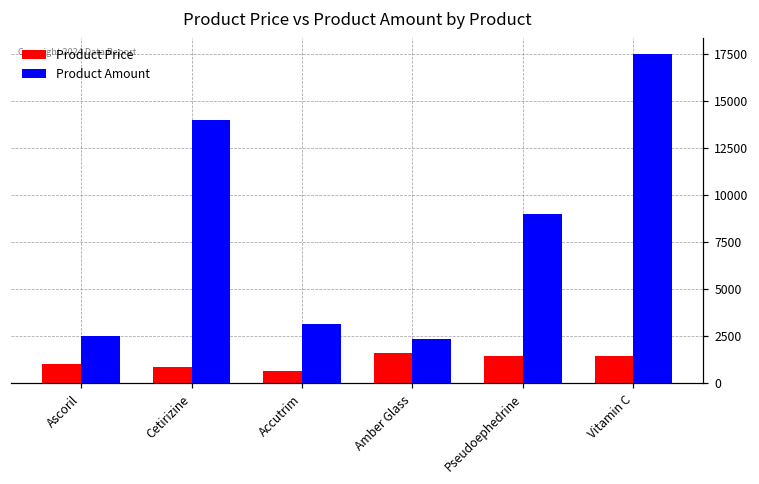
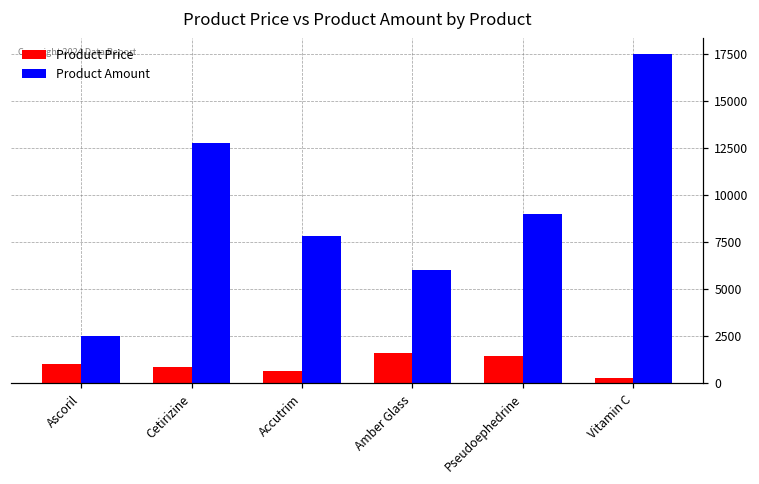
  {
    "Product Price": {
      "Ascoril": 1000,
      "Cetirizine": 900,
      "Accutrim": 700,
      "Amber Glass": 1600,
      "Pseudoephedrine": 1400,
-     "Vitamin C": 1400
+     "Vitamin C": 300
    },
    "Product Amount": {
      "Ascoril": 2500,
-     "Cetirizine": 14000,
-     "Accutrim": 3200,
-     "Amber Glass": 2300,
+     "Cetirizine": 12800,
+     "Accutrim": 7800,
+     "Amber Glass": 6000,
      "Pseudoephedrine": 9000,
      "Vitamin C": 17500
    }
  }
